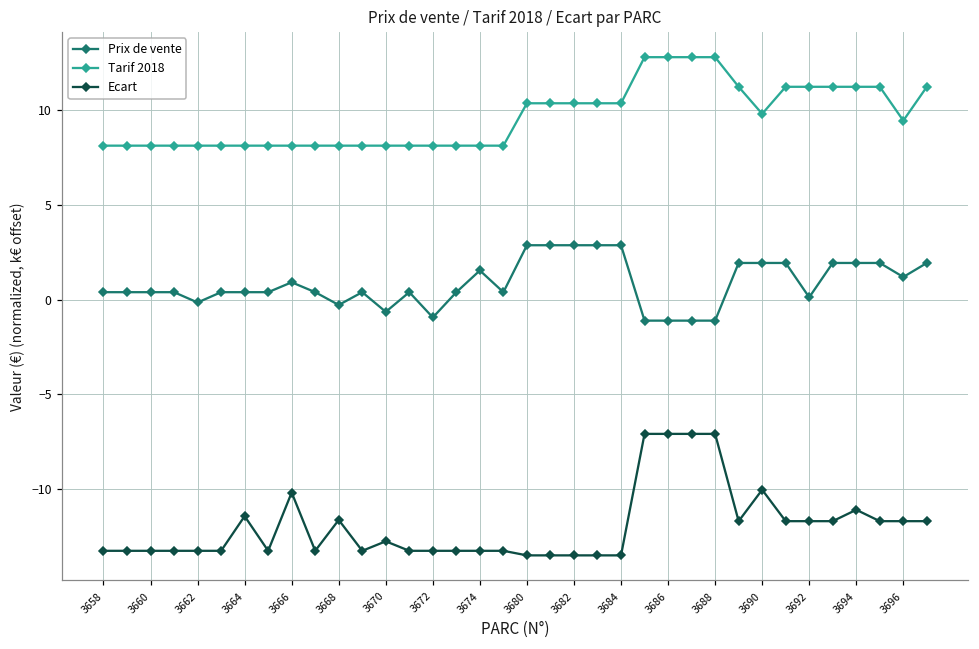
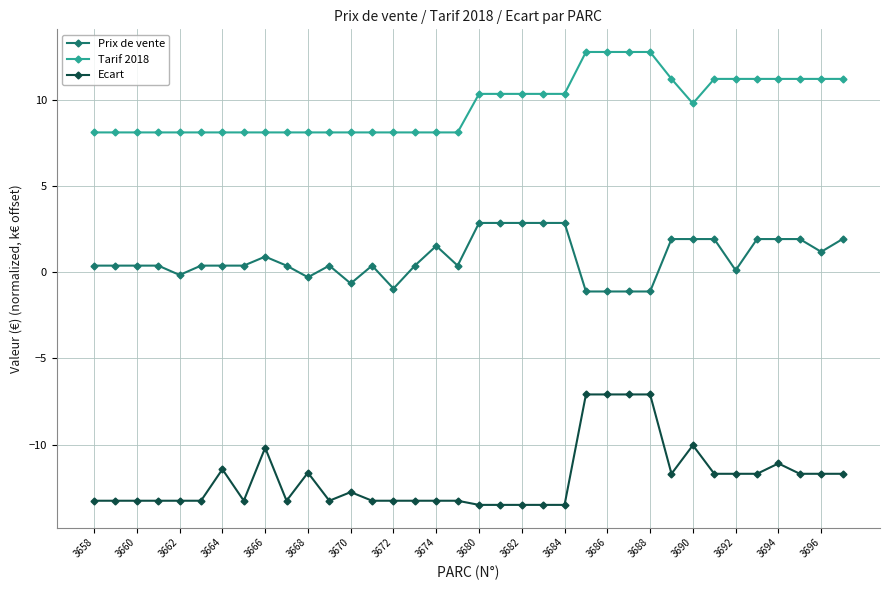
  {
    "Prix de vente": {
      "3658": 0.4,
      "3660": 0.4,
      "3662": -0.2,
      "3664": 0.4,
      "3666": 0.9,
      "3668": -0.3,
      "3670": -0.6,
      "3672": -0.9,
      "3674": 1.5,
      "3680": 2.9,
      "3682": 2.9,
      "3684": 2.9,
      "3686": -1.1,
      "3688": -1.1,
      "3690": 1.9,
      "3692": 0.1,
      "3694": 1.9,
      "3696": 1.2
    },
    "Tarif 2018": {
      "3658": 8.1,
      "3660": 8.1,
      "3662": 8.1,
      "3664": 8.1,
      "3666": 8.1,
      "3668": 8.1,
      "3670": 8.1,
      "3672": 8.1,
      "3674": 8.1,
      "3680": 10.4,
      "3682": 10.4,
      "3684": 10.4,
      "3686": 12.8,
      "3688": 12.8,
      "3690": 9.8,
      "3692": 11.2,
      "3694": 11.2,
-     "3696": 9.5
+     "3696": 11.2
    },
    "Ecart": {
      "3658": -13.3,
      "3660": -13.3,
      "3662": -13.3,
      "3664": -11.4,
      "3666": -10.2,
      "3668": -11.6,
      "3670": -12.8,
      "3672": -13.3,
      "3674": -13.3,
      "3680": -13.5,
      "3682": -13.5,
      "3684": -13.5,
      "3686": -7.1,
      "3688": -7.1,
      "3690": -10.0,
      "3692": -11.7,
      "3694": -11.1,
      "3696": -11.7
    }
  }
